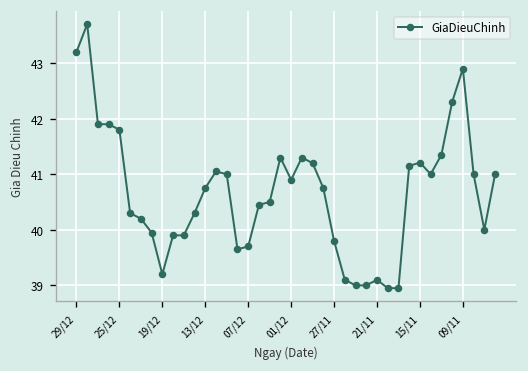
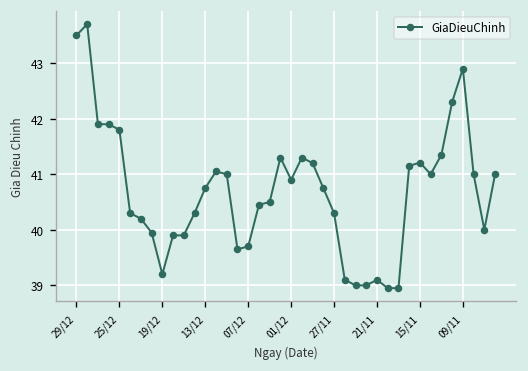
  {
-   "29/12": 43.2,
+   "29/12": 43.5,
    "25/12": 41.8,
    "19/12": 39.2,
    "13/12": 40.8,
    "07/12": 39.7,
    "01/12": 40.9,
-   "27/11": 39.8,
+   "27/11": 40.3,
    "21/11": 39.1,
    "15/11": 41.2,
    "09/11": 42.9
  }
